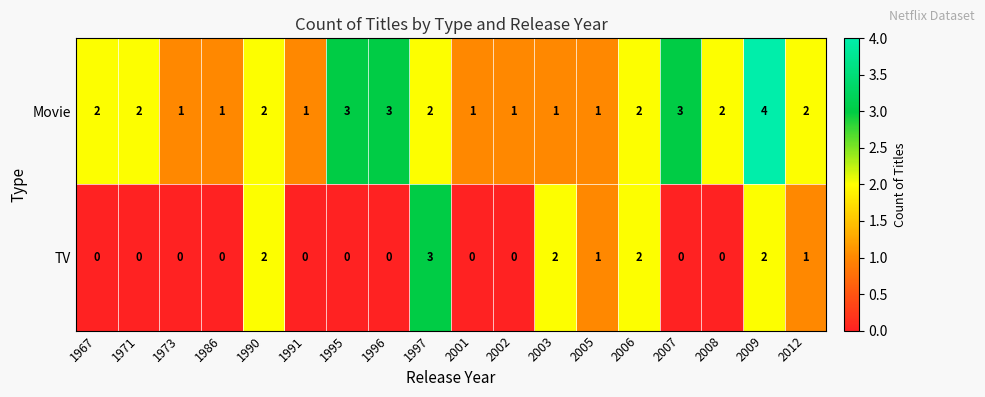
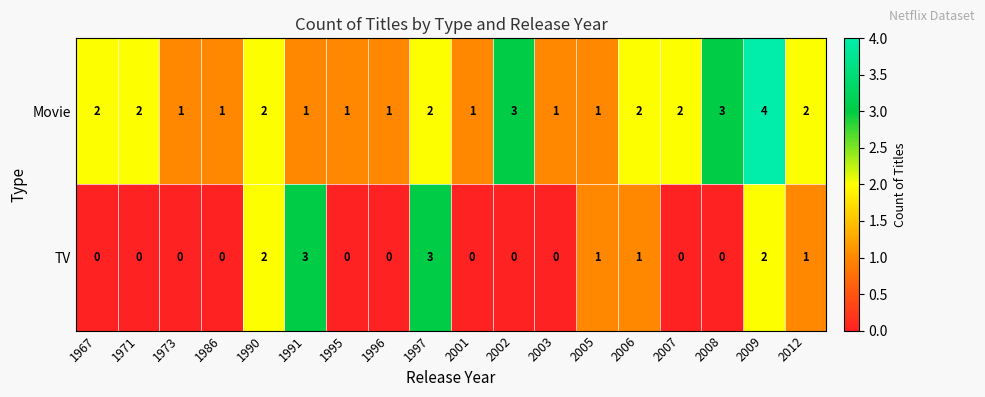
  {
    "Movie": {
      "1967": 2,
      "1971": 2,
      "1973": 1,
      "1986": 1,
      "1990": 2,
      "1991": 1,
-     "1995": 3,
-     "1996": 3,
+     "1995": 1,
+     "1996": 1,
      "1997": 2,
      "2001": 1,
-     "2002": 1,
+     "2002": 3,
      "2003": 1,
      "2005": 1,
      "2006": 2,
-     "2007": 3,
-     "2008": 2,
+     "2007": 2,
+     "2008": 3,
      "2009": 4,
      "2012": 2
    },
    "TV": {
      "1967": 0,
      "1971": 0,
      "1973": 0,
      "1986": 0,
      "1990": 2,
-     "1991": 0,
+     "1991": 3,
      "1995": 0,
      "1996": 0,
      "1997": 3,
      "2001": 0,
      "2002": 0,
-     "2003": 2,
+     "2003": 0,
      "2005": 1,
-     "2006": 2,
+     "2006": 1,
      "2007": 0,
      "2008": 0,
      "2009": 2,
      "2012": 1
    }
  }
